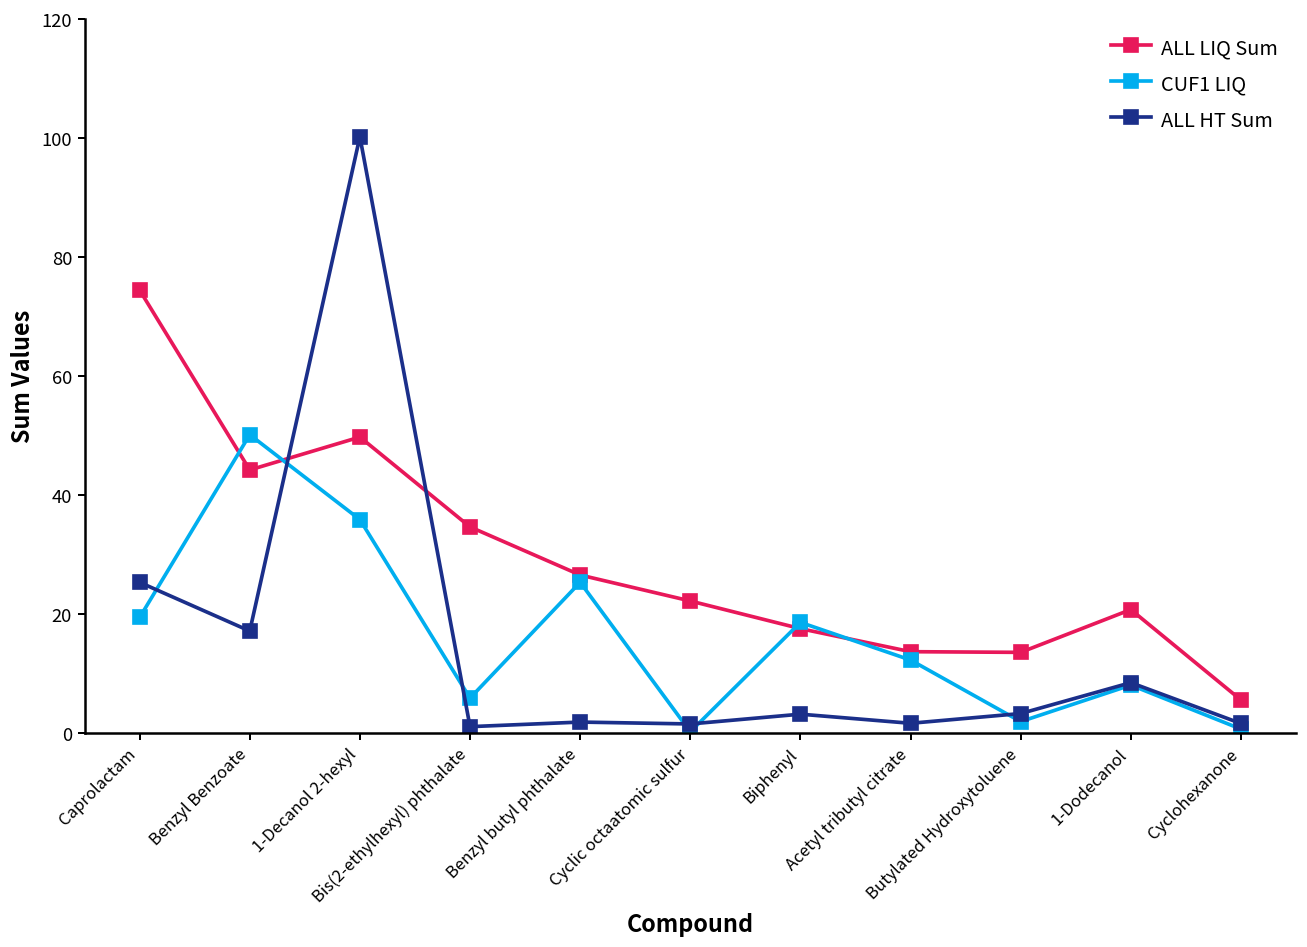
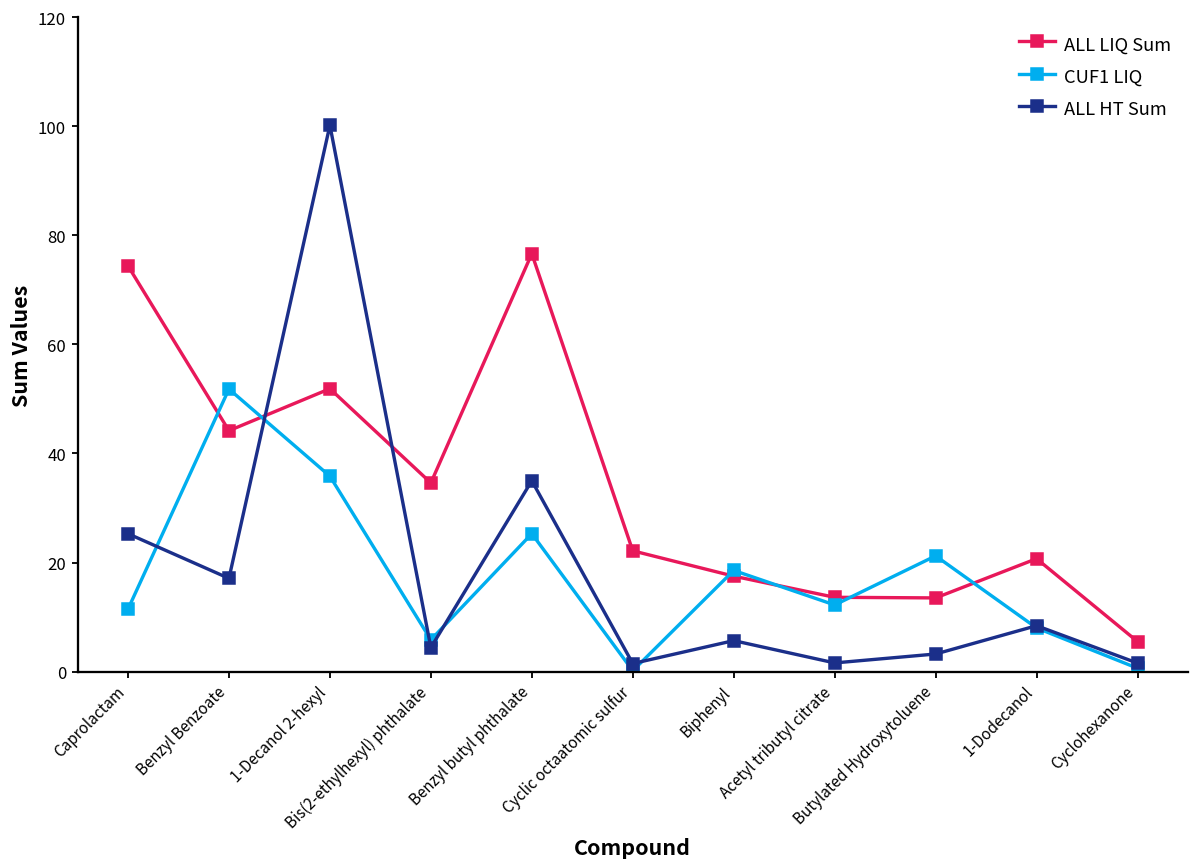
  {
    "ALL LIQ Sum": {
      "Caprolactam": 74,
      "Benzyl Benzoate": 44,
-     "1-Decanol 2-hexyl": 50,
+     "1-Decanol 2-hexyl": 52,
      "Bis(2-ethylhexyl) phthalate": 35,
-     "Benzyl butyl phthalate": 27,
+     "Benzyl butyl phthalate": 77,
      "Cyclic octaatomic sulfur": 22,
      "Biphenyl": 18,
      "Acetyl tributyl citrate": 14,
      "Butylated Hydroxytoluene": 14,
      "1-Dodecanol": 21,
      "Cyclohexanone": 6
    },
    "CUF1 LIQ": {
-     "Caprolactam": 19,
-     "Benzyl Benzoate": 50,
+     "Caprolactam": 11,
+     "Benzyl Benzoate": 52,
      "1-Decanol 2-hexyl": 36,
      "Bis(2-ethylhexyl) phthalate": 6,
      "Benzyl butyl phthalate": 25,
      "Cyclic octaatomic sulfur": 0,
      "Biphenyl": 19,
      "Acetyl tributyl citrate": 12,
-     "Butylated Hydroxytoluene": 2,
+     "Butylated Hydroxytoluene": 21,
      "Cyclohexanone": 1
    },
    "ALL HT Sum": {
      "Caprolactam": 25,
      "Benzyl Benzoate": 17,
      "1-Decanol 2-hexyl": 100,
-     "Bis(2-ethylhexyl) phthalate": 1,
-     "Benzyl butyl phthalate": 2,
+     "Bis(2-ethylhexyl) phthalate": 4,
+     "Benzyl butyl phthalate": 35,
      "Cyclic octaatomic sulfur": 1,
-     "Biphenyl": 3,
+     "Biphenyl": 6,
      "Acetyl tributyl citrate": 2,
      "Butylated Hydroxytoluene": 3,
      "Cyclohexanone": 2
    }
  }
